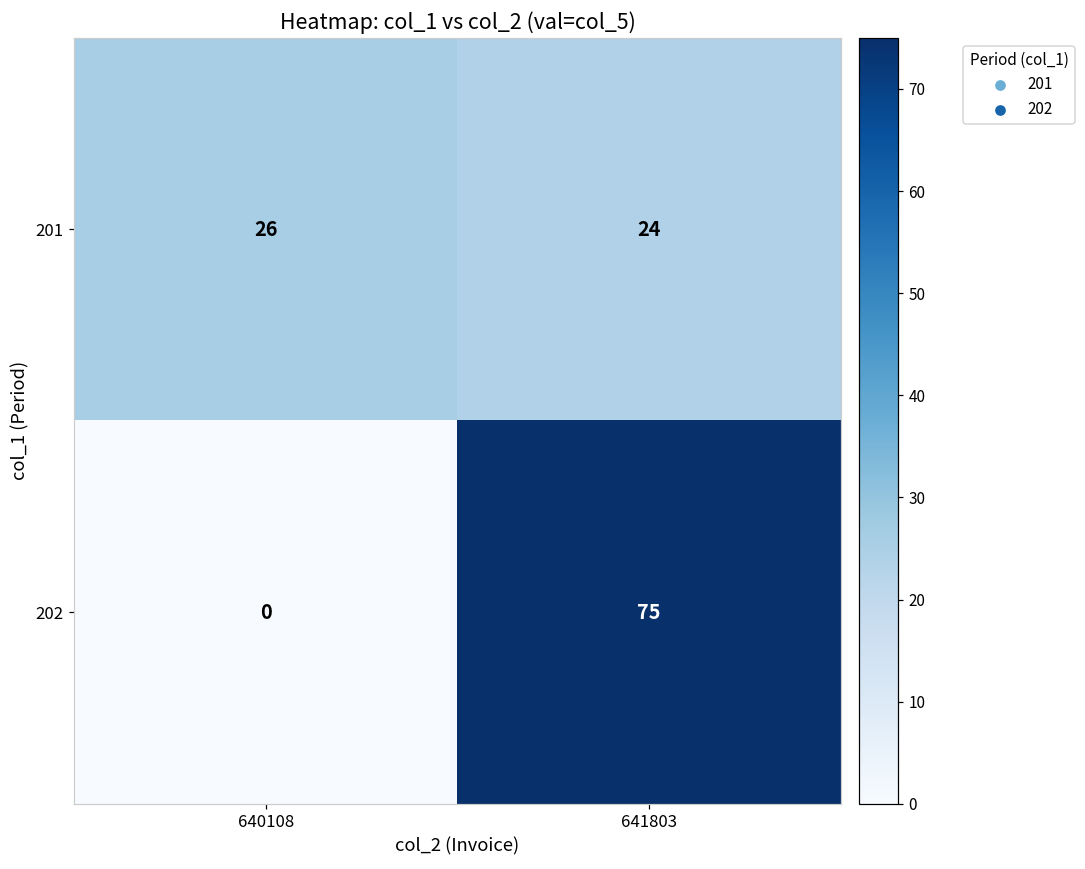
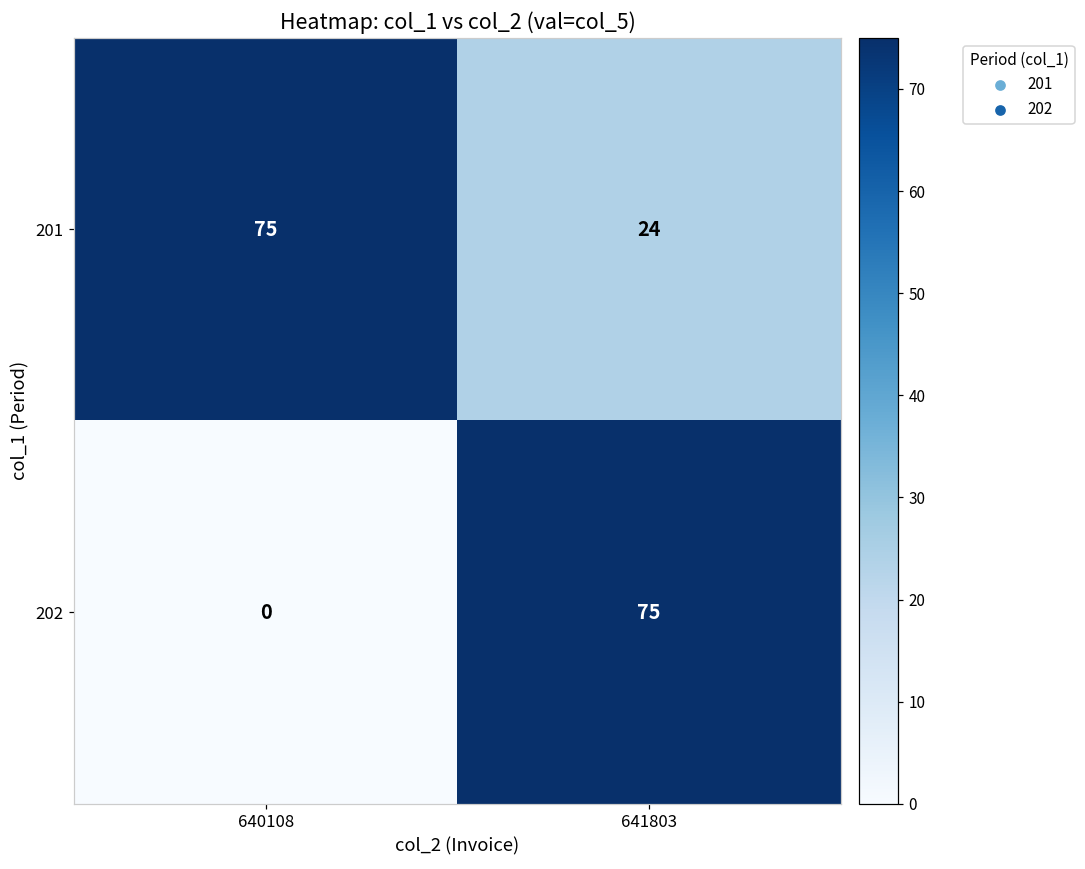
  {
    "201": {
-     "640108": 26,
+     "640108": 75,
      "641803": 24
    },
    "202": {
      "640108": 0,
      "641803": 75
    }
  }
